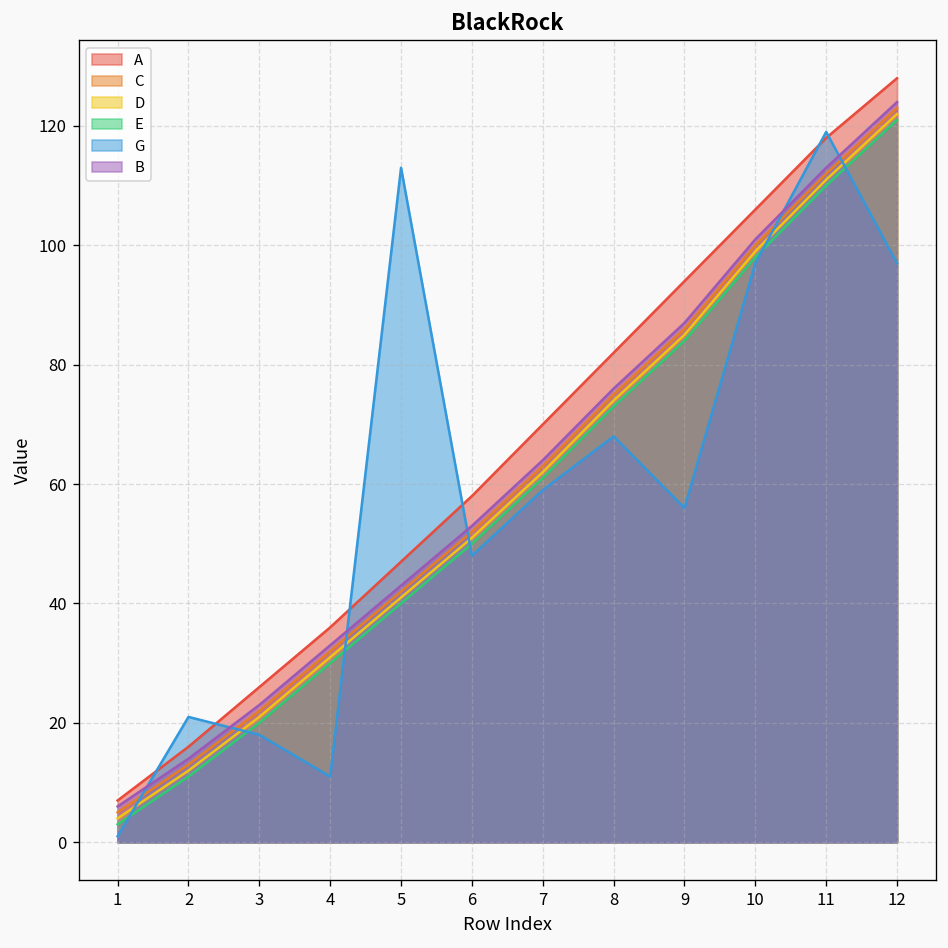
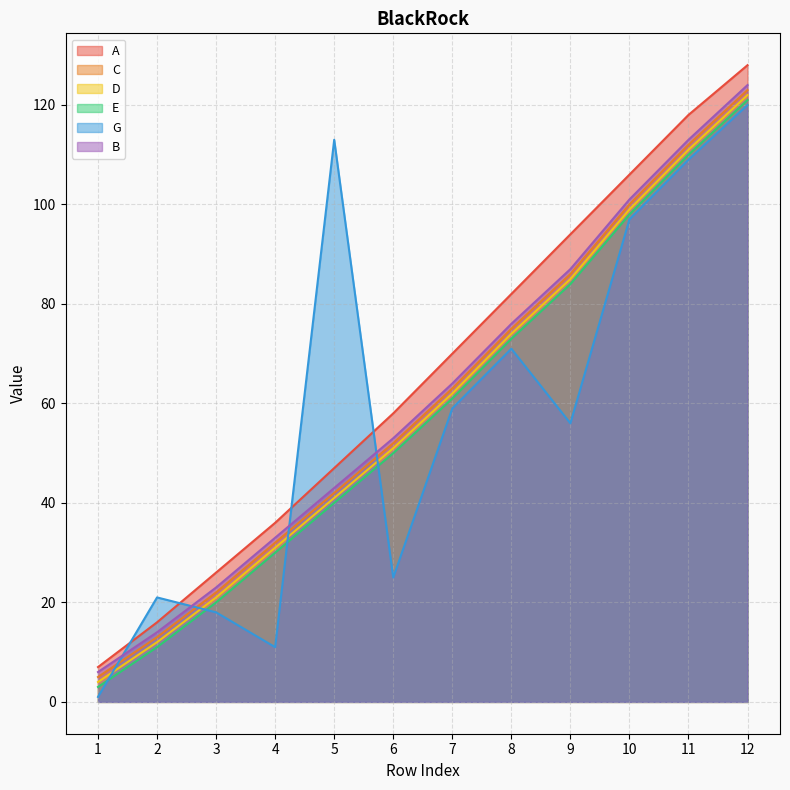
  {
    "E": {
      "1": 3,
      "2": 11,
      "3": 20,
      "4": 30,
      "5": 40,
      "6": 50,
      "7": 61,
      "8": 73,
      "9": 84,
      "10": 98,
      "11": 110,
      "12": 121
    },
    "G": {
      "1": 1,
      "2": 21,
      "3": 18,
      "4": 11,
      "5": 113,
-     "6": 48,
+     "6": 25,
      "7": 59,
-     "8": 68,
+     "8": 71,
      "9": 56,
      "10": 97,
-     "11": 119,
-     "12": 97
+     "11": 109,
+     "12": 120
    },
    "B": {
      "1": 6,
      "2": 14,
      "3": 23,
      "4": 33,
      "5": 43,
      "6": 53,
      "7": 64,
      "8": 76,
      "9": 87,
      "10": 101,
      "11": 113,
      "12": 124
    }
  }
